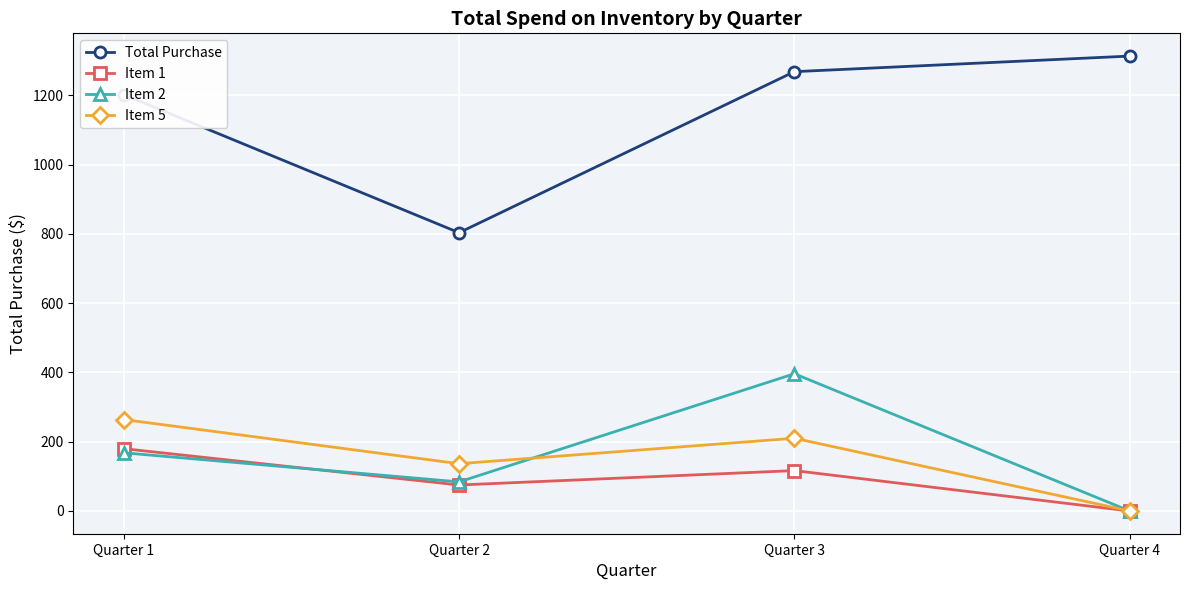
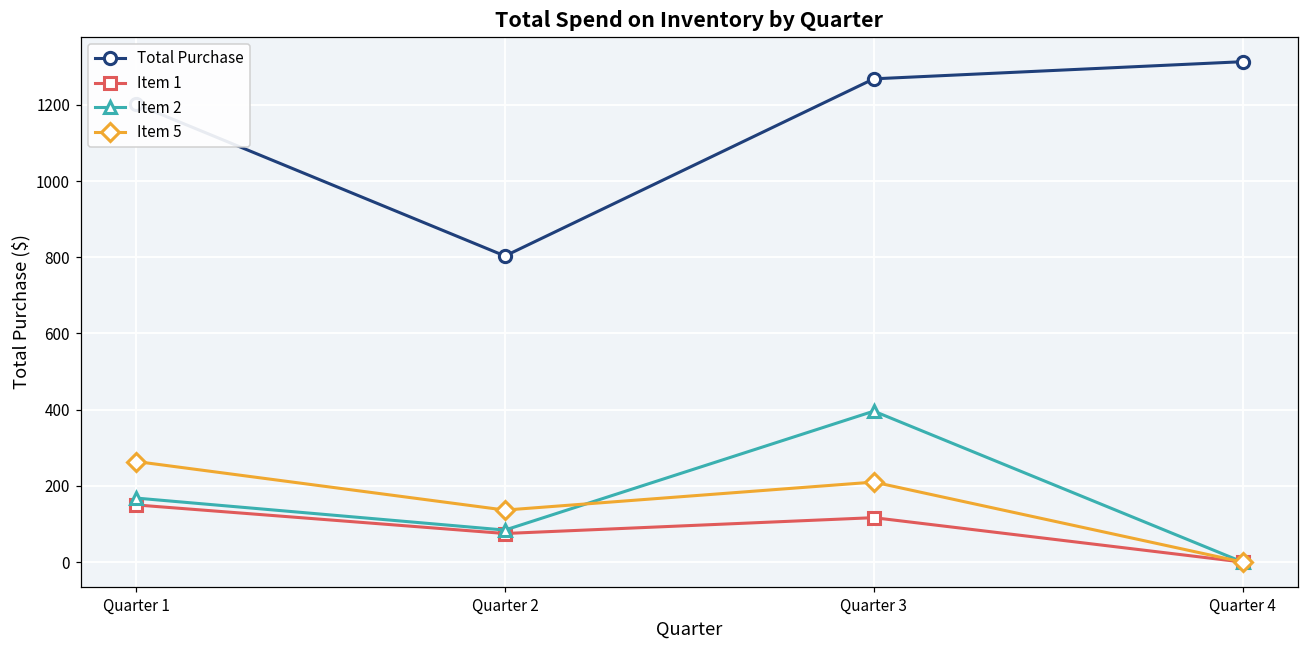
  {
    "Total Purchase": {
      "Quarter 2": 800,
      "Quarter 3": 1270,
      "Quarter 4": 1310
    },
    "Item 1": {
-     "Quarter 1": 180,
+     "Quarter 1": 150,
      "Quarter 2": 80,
      "Quarter 3": 120
    },
    "Item 2": {
      "Quarter 1": 170,
      "Quarter 2": 80,
      "Quarter 3": 400
    },
    "Item 5": {
      "Quarter 1": 260,
      "Quarter 2": 140,
      "Quarter 3": 210
    }
  }
